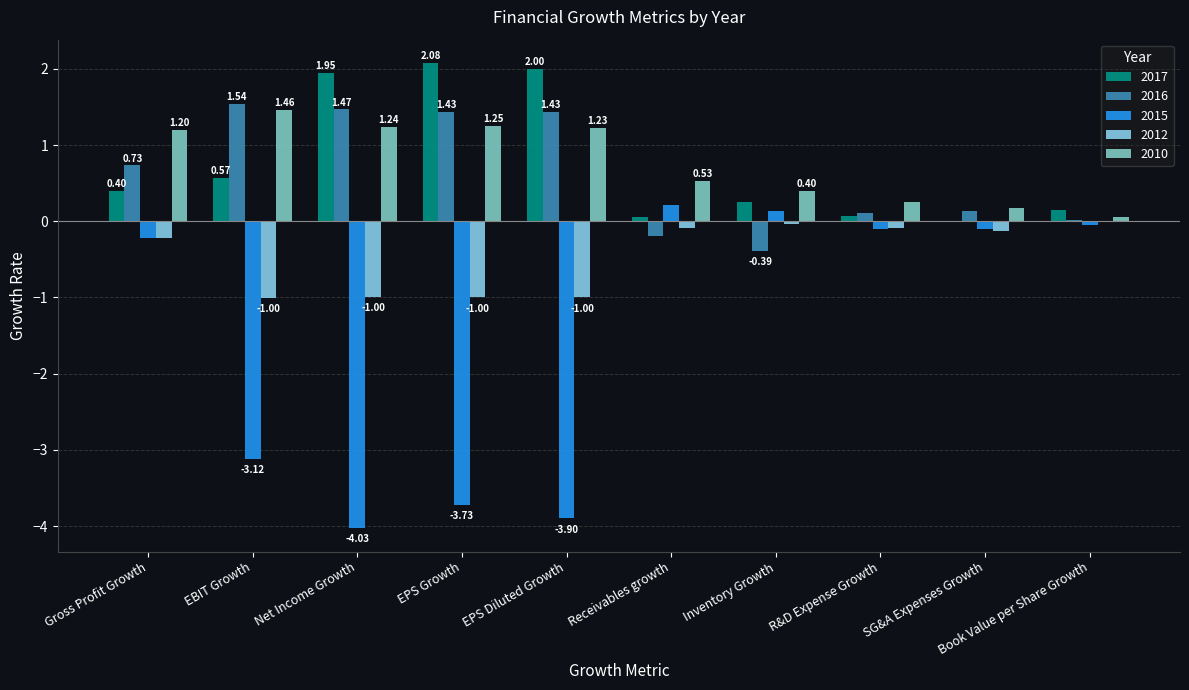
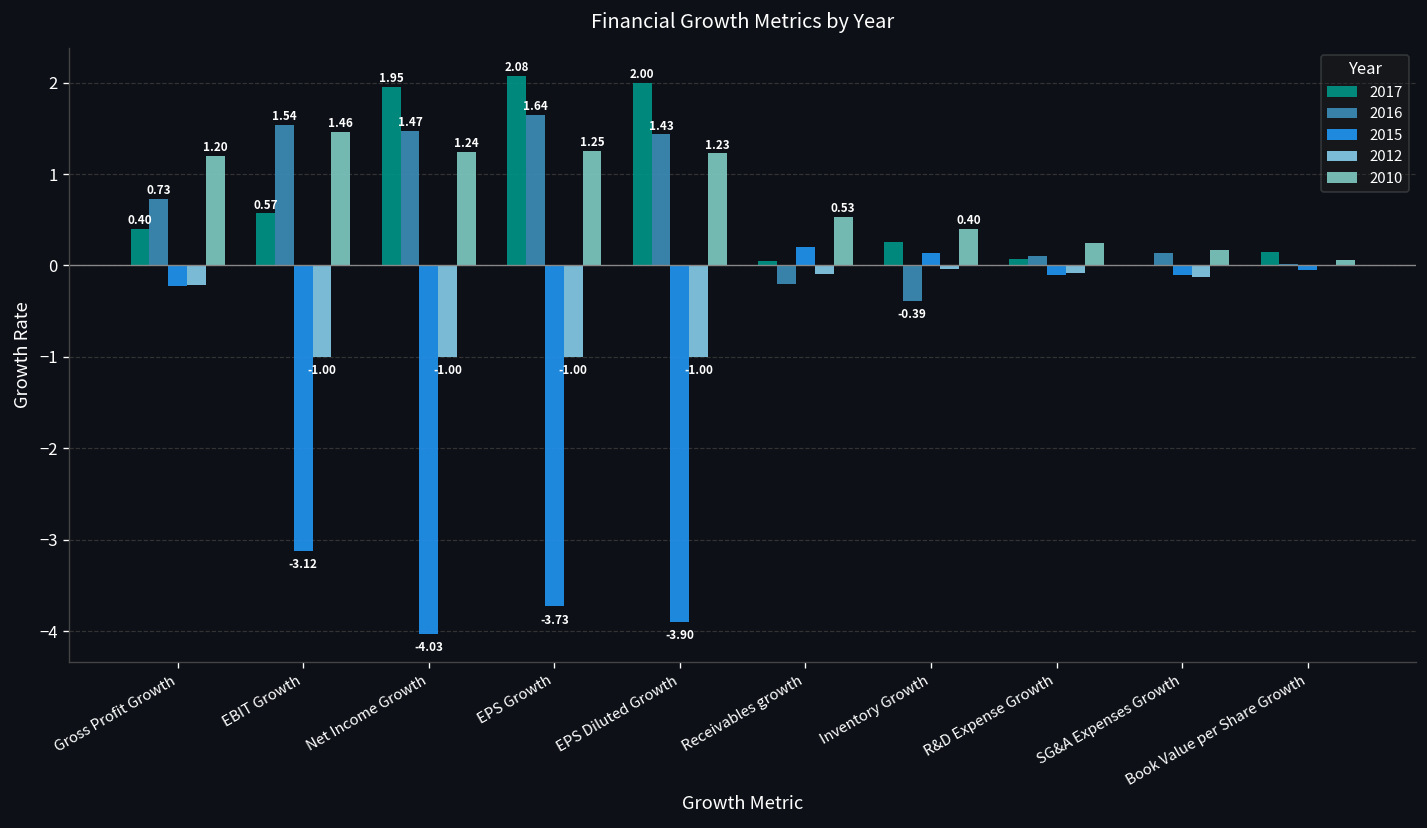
  {
    "2017": {
      "Gross Profit Growth": 0.40,
      "EBIT Growth": 0.57,
      "Net Income Growth": 1.95,
      "EPS Growth": 2.08,
      "EPS Diluted Growth": 2.00
    },
    "2016": {
      "Gross Profit Growth": 0.73,
      "EBIT Growth": 1.54,
      "Net Income Growth": 1.47,
-     "EPS Growth": 1.43,
+     "EPS Growth": 1.64,
      "EPS Diluted Growth": 1.43,
      "Inventory Growth": -0.39
    },
    "2015": {
      "EBIT Growth": -3.12,
      "Net Income Growth": -4.03,
      "EPS Growth": -3.73,
      "EPS Diluted Growth": -3.90
    }
  }
